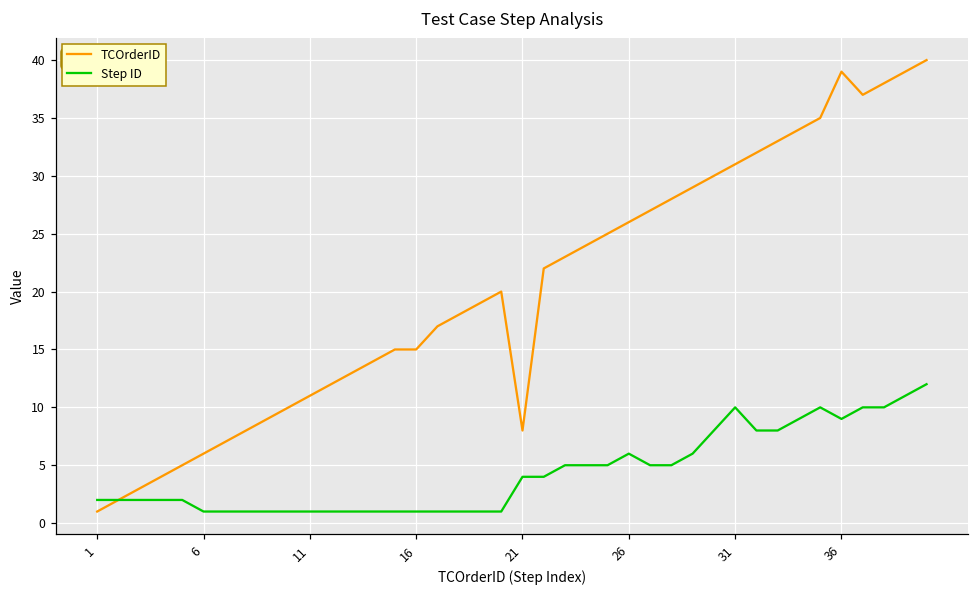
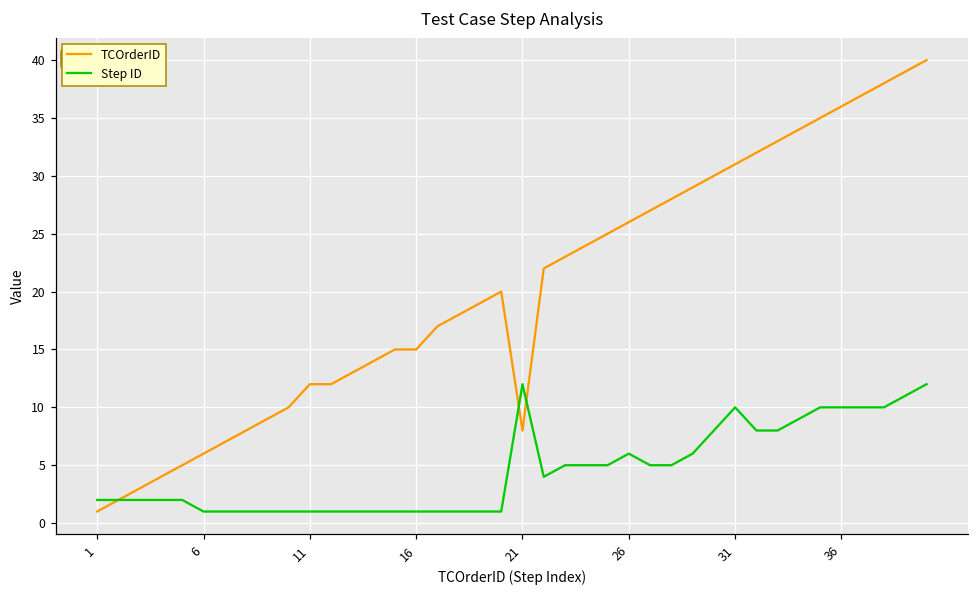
  {
    "TCOrderID": {
      "1": 1,
      "6": 6,
-     "11": 11,
+     "11": 12,
      "16": 15,
      "21": 8,
      "26": 26,
      "31": 31,
-     "36": 39
+     "36": 36
    },
    "Step ID": {
      "1": 2,
      "6": 1,
      "11": 1,
      "16": 1,
-     "21": 4,
+     "21": 12,
      "26": 6,
      "31": 10,
-     "36": 9
+     "36": 10
    }
  }
